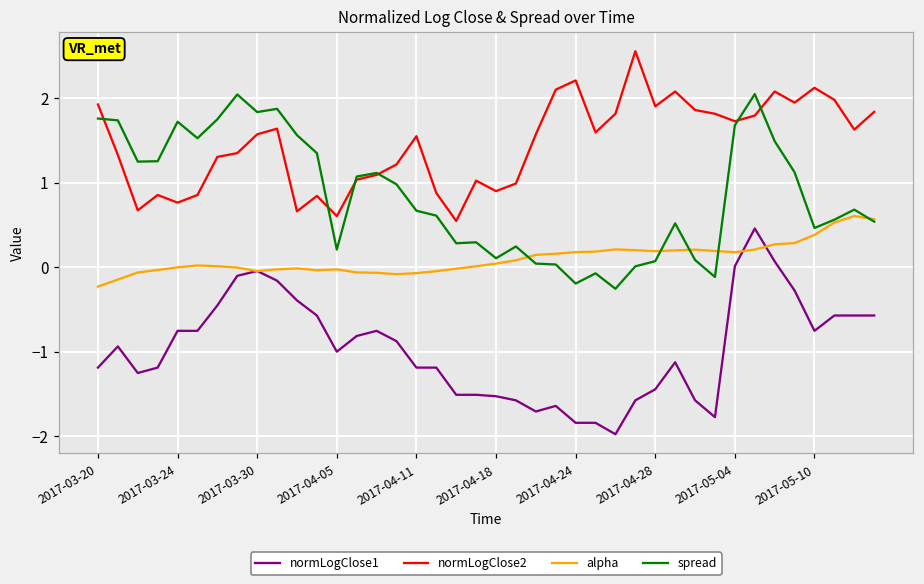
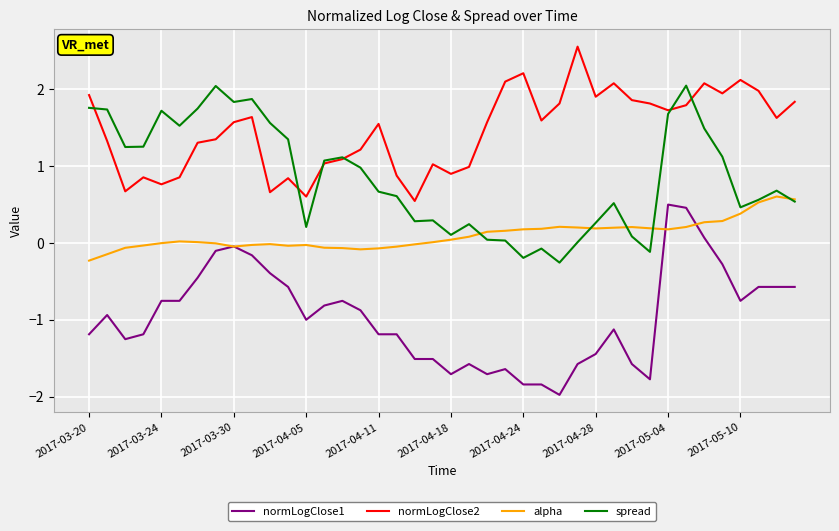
  {
    "normLogClose1": {
      "2017-03-20": -1.2,
      "2017-03-24": -0.8,
      "2017-04-05": -1.0,
      "2017-04-11": -1.2,
-     "2017-04-18": -1.5,
+     "2017-04-18": -1.7,
      "2017-04-24": -1.8,
      "2017-04-28": -1.4,
-     "2017-05-04": 0.0,
+     "2017-05-04": 0.5,
      "2017-05-10": -0.8
    },
    "normLogClose2": {
      "2017-03-20": 1.9,
      "2017-03-24": 0.8,
      "2017-03-30": 1.6,
      "2017-04-05": 0.6,
      "2017-04-11": 1.5,
      "2017-04-18": 0.9,
      "2017-04-24": 2.2,
      "2017-04-28": 1.9,
      "2017-05-04": 1.7,
      "2017-05-10": 2.1
    },
    "alpha": {
      "2017-03-20": -0.2,
      "2017-03-24": 0.0,
      "2017-04-05": 0.0,
      "2017-04-11": -0.1,
      "2017-04-18": 0.0,
      "2017-04-24": 0.2,
      "2017-04-28": 0.2,
      "2017-05-04": 0.2,
      "2017-05-10": 0.4
    },
    "spread": {
      "2017-03-20": 1.8,
      "2017-03-24": 1.7,
      "2017-03-30": 1.8,
      "2017-04-05": 0.2,
      "2017-04-11": 0.7,
      "2017-04-18": 0.1,
      "2017-04-24": -0.2,
-     "2017-04-28": 0.1,
+     "2017-04-28": 0.3,
      "2017-05-04": 1.7,
      "2017-05-10": 0.5
    }
  }
